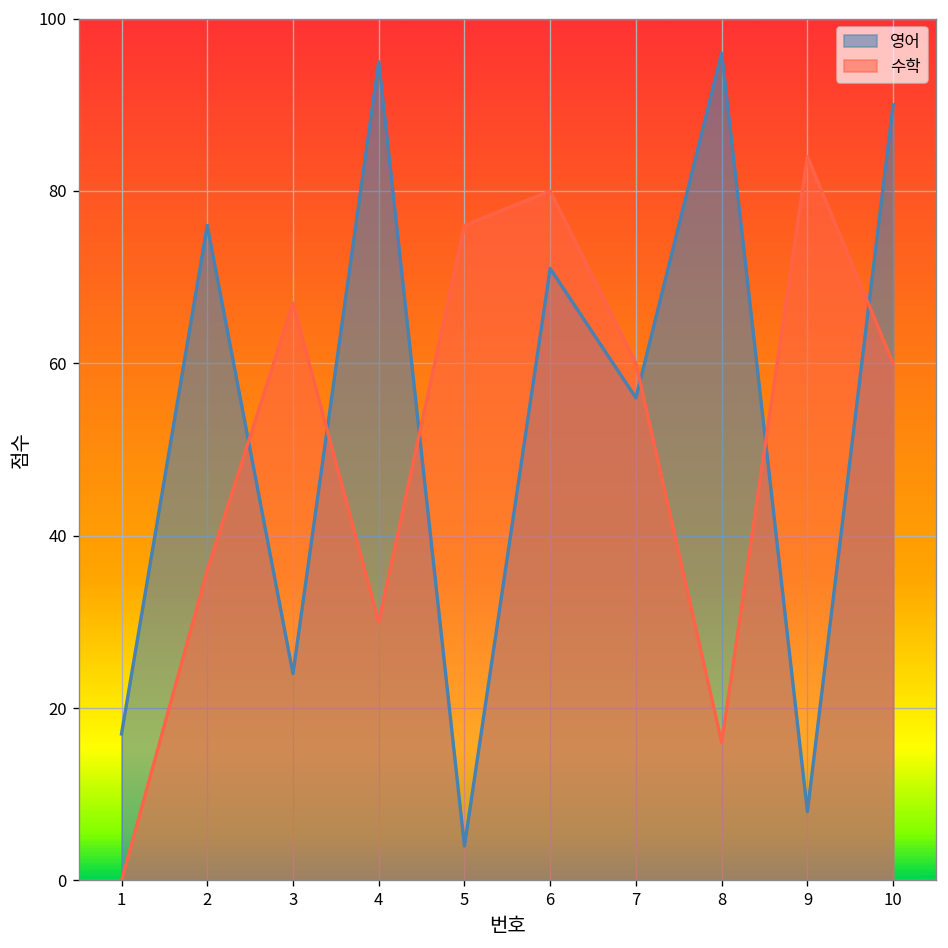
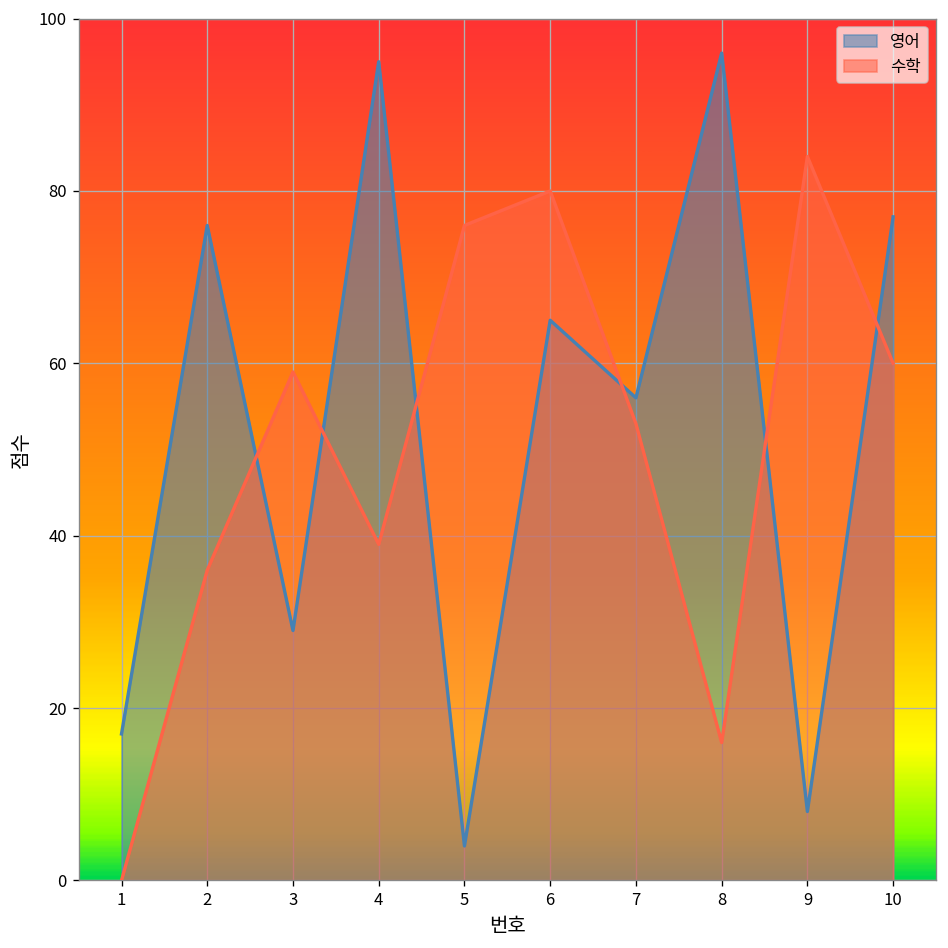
  {
    "영어": {
      "1": 17,
      "2": 76,
-     "3": 24,
+     "3": 29,
      "4": 95,
      "5": 4,
-     "6": 71,
+     "6": 65,
      "7": 56,
      "8": 96,
      "9": 8,
-     "10": 90
+     "10": 77
    },
    "수학": {
      "1": 0,
      "2": 36,
-     "3": 67,
-     "4": 30,
+     "3": 59,
+     "4": 39,
      "5": 76,
      "6": 80,
-     "7": 60,
+     "7": 53,
      "8": 16,
      "9": 84,
      "10": 60
    }
  }
